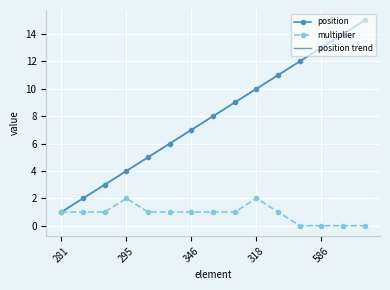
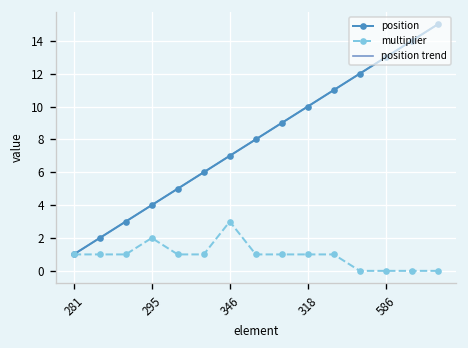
  {
    "multiplier": {
      "295": 2,
-     "346": 1,
-     "318": 2,
+     "346": 3,
+     "318": 1,
      "586": 0
    }
  }
